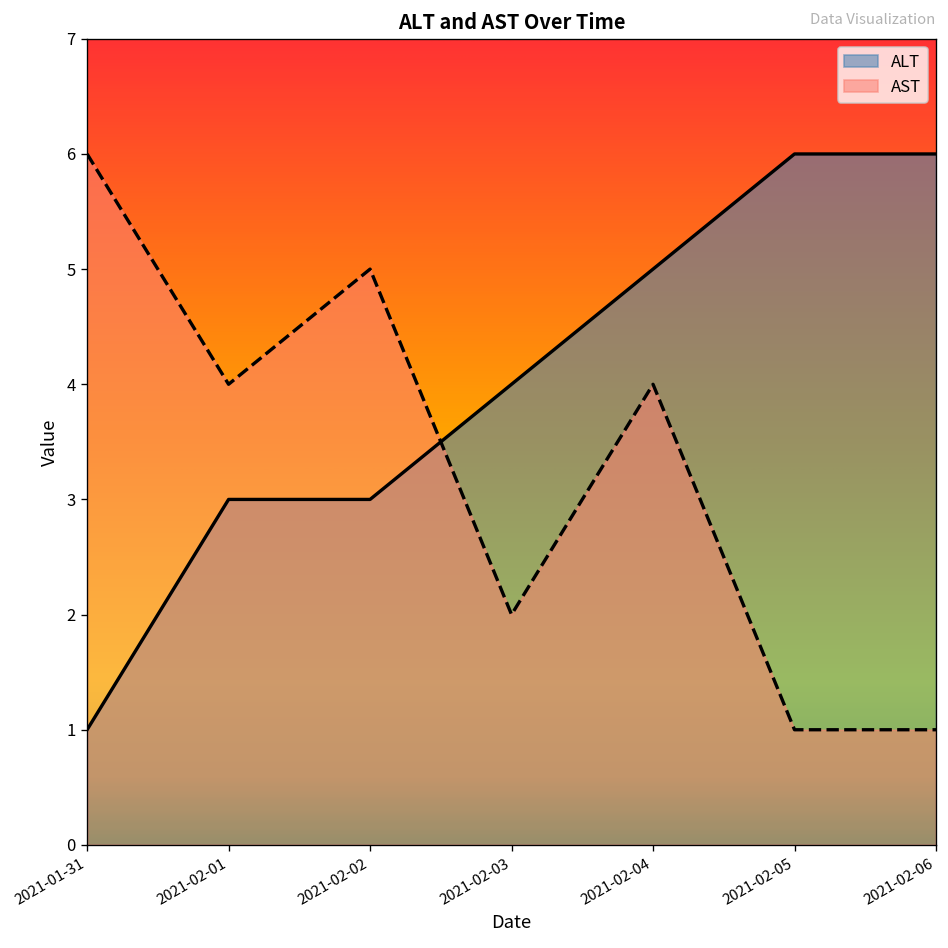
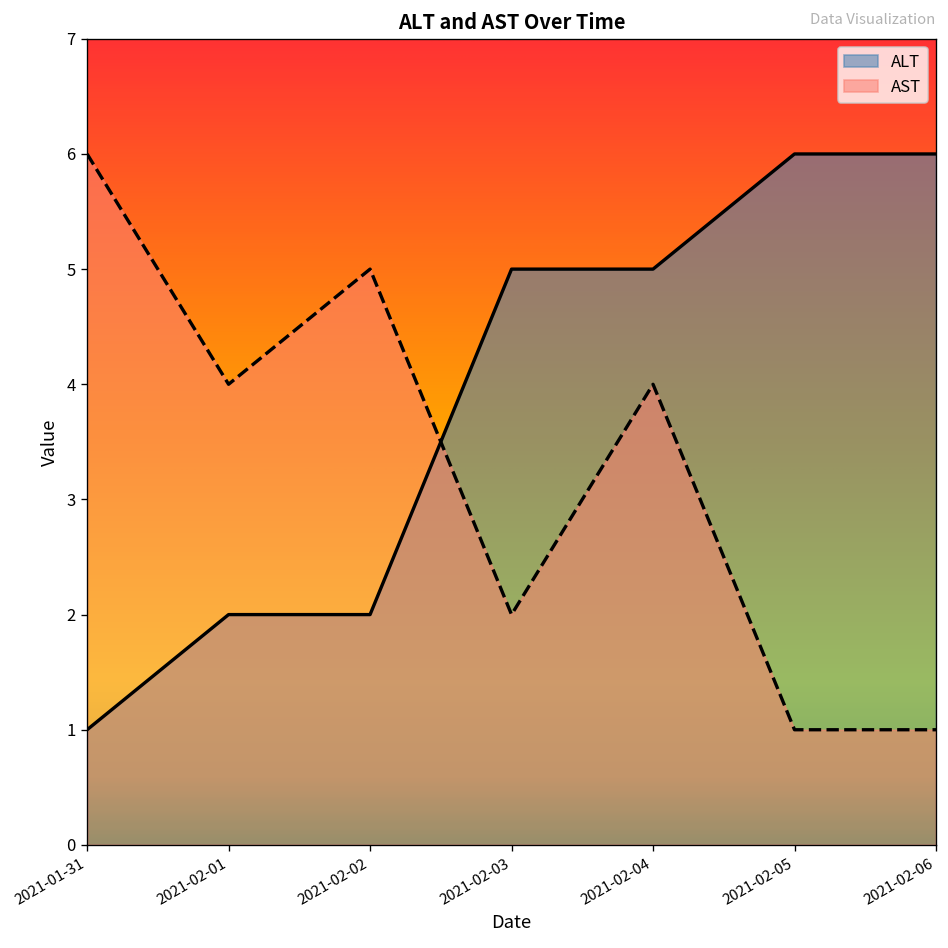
  {
    "ALT": {
      "2021-01-31": 1,
-     "2021-02-01": 3,
-     "2021-02-02": 3,
-     "2021-02-03": 4,
+     "2021-02-01": 2,
+     "2021-02-02": 2,
+     "2021-02-03": 5,
      "2021-02-04": 5,
      "2021-02-05": 6,
      "2021-02-06": 6
    },
    "AST": {
      "2021-01-31": 6,
      "2021-02-01": 4,
      "2021-02-02": 5,
      "2021-02-03": 2,
      "2021-02-04": 4,
      "2021-02-05": 1,
      "2021-02-06": 1
    }
  }
